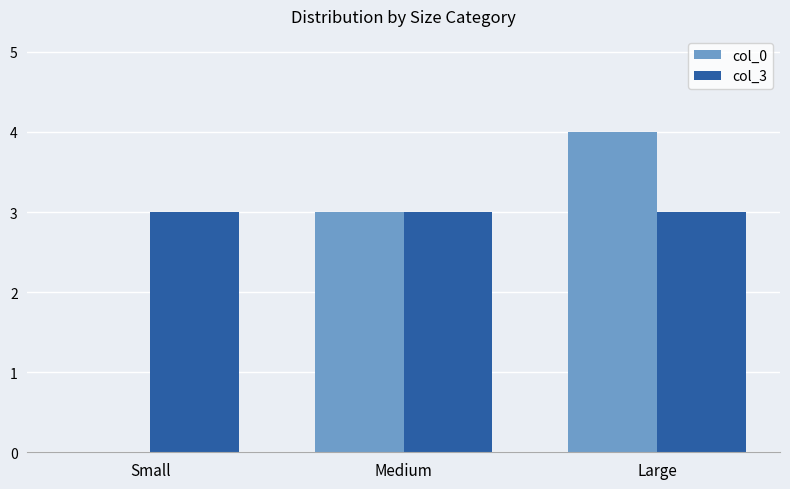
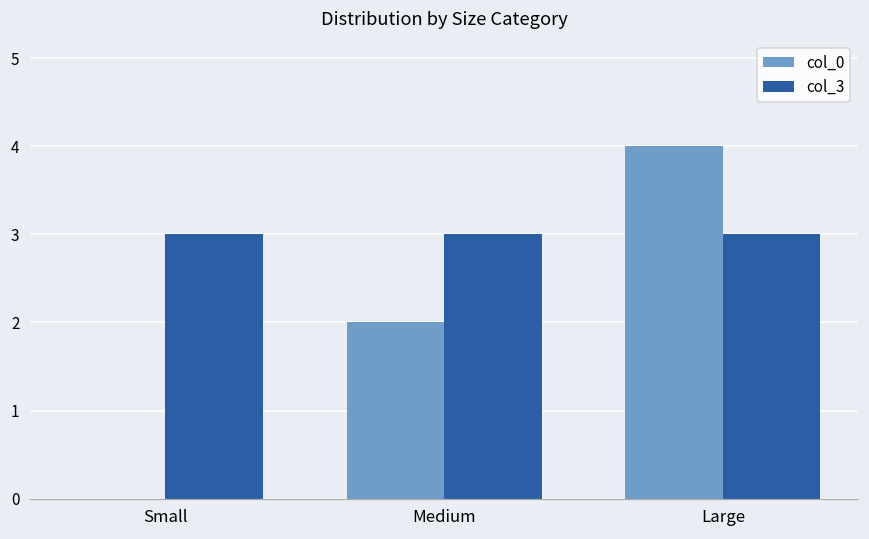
  {
    "col_0": {
      "Small": 0,
-     "Medium": 3,
+     "Medium": 2,
      "Large": 4
    },
    "col_3": {
      "Small": 3,
      "Medium": 3,
      "Large": 3
    }
  }
